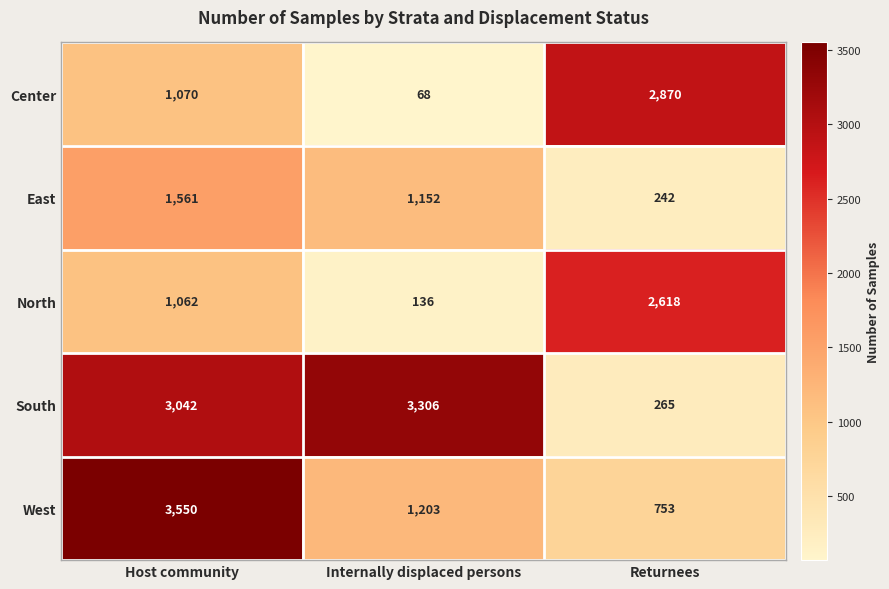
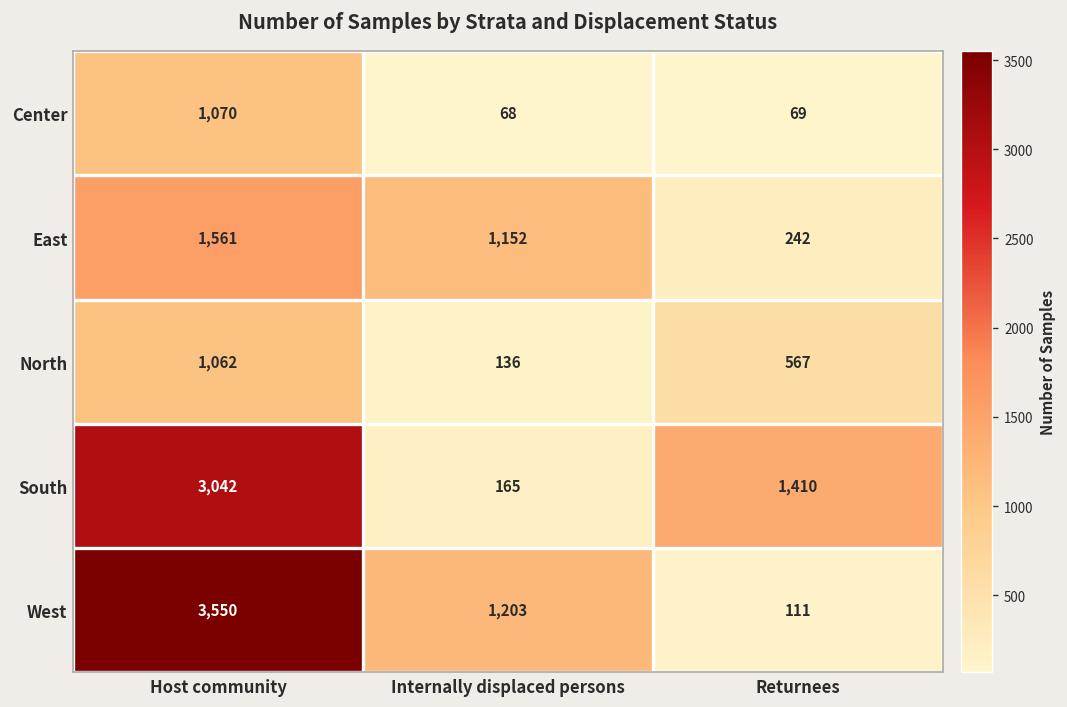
  {
    "Center": {
      "Host community": "1,070",
      "Internally displaced persons": "68",
-     "Returnees": "2,870"
+     "Returnees": "69"
    },
    "East": {
      "Host community": "1,561",
      "Internally displaced persons": "1,152",
      "Returnees": "242"
    },
    "North": {
      "Host community": "1,062",
      "Internally displaced persons": "136",
-     "Returnees": "2,618"
+     "Returnees": "567"
    },
    "South": {
      "Host community": "3,042",
-     "Internally displaced persons": "3,306",
-     "Returnees": "265"
+     "Internally displaced persons": "165",
+     "Returnees": "1,410"
    },
    "West": {
      "Host community": "3,550",
      "Internally displaced persons": "1,203",
-     "Returnees": "753"
+     "Returnees": "111"
    }
  }
